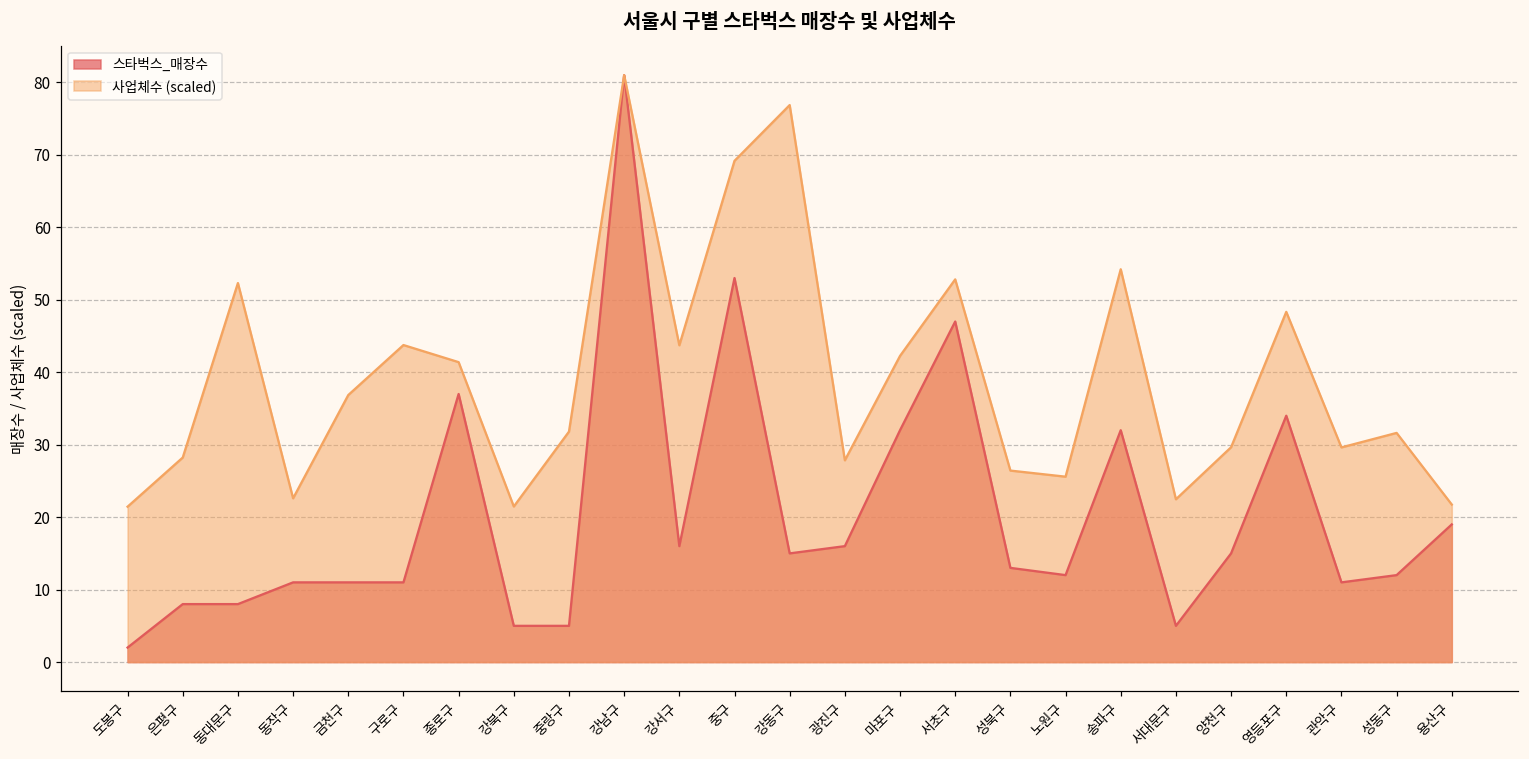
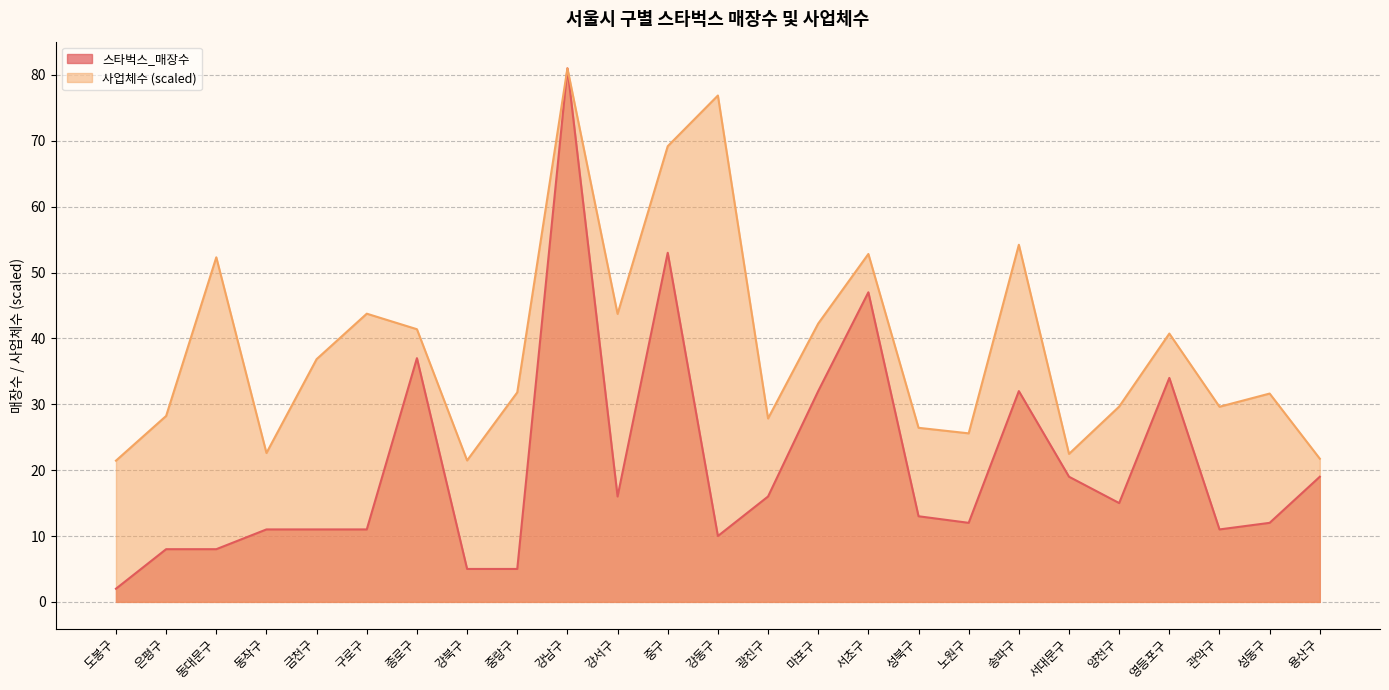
  {
    "스타벅스_매장수": {
      "도봉구": 2,
      "은평구": 8,
      "동대문구": 8,
      "동작구": 11,
      "금천구": 11,
      "구로구": 11,
      "종로구": 37,
      "강북구": 5,
      "중랑구": 5,
      "강서구": 16,
      "중구": 53,
-     "강동구": 15,
+     "강동구": 10,
      "광진구": 16,
      "마포구": 32,
      "서초구": 47,
      "성북구": 13,
      "노원구": 12,
      "송파구": 32,
-     "서대문구": 5,
+     "서대문구": 19,
      "양천구": 15,
      "영등포구": 34,
      "관악구": 11,
      "성동구": 12,
      "용산구": 19
    },
    "사업체수 (scaled)": {
      "도봉구": 21,
      "은평구": 28,
      "동대문구": 52,
      "동작구": 23,
      "금천구": 37,
      "구로구": 44,
      "종로구": 41,
      "강북구": 21,
      "중랑구": 32,
      "강서구": 44,
      "중구": 69,
      "강동구": 77,
      "광진구": 28,
      "마포구": 42,
      "서초구": 53,
      "성북구": 26,
      "노원구": 26,
      "송파구": 54,
      "서대문구": 22,
      "양천구": 30,
-     "영등포구": 48,
+     "영등포구": 41,
      "관악구": 30,
      "성동구": 32,
      "용산구": 22
    }
  }
